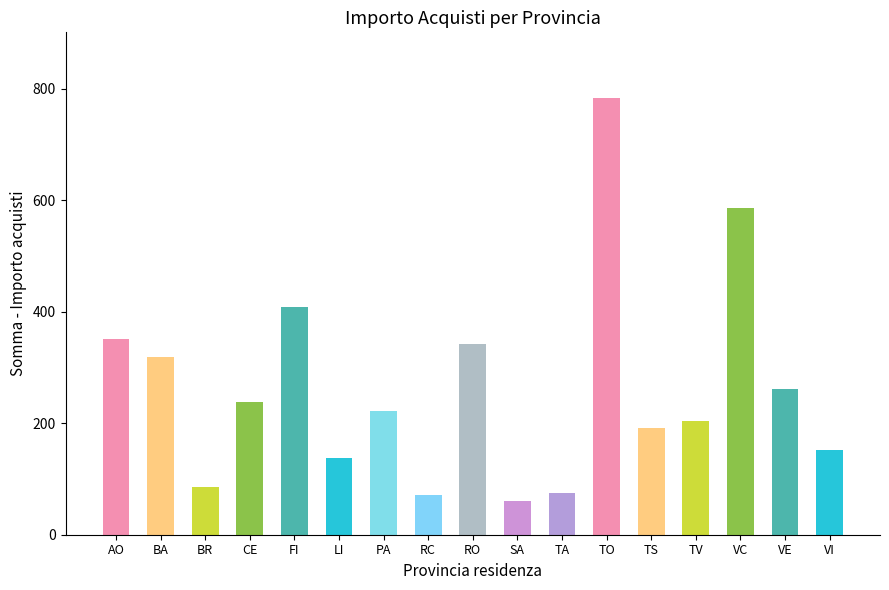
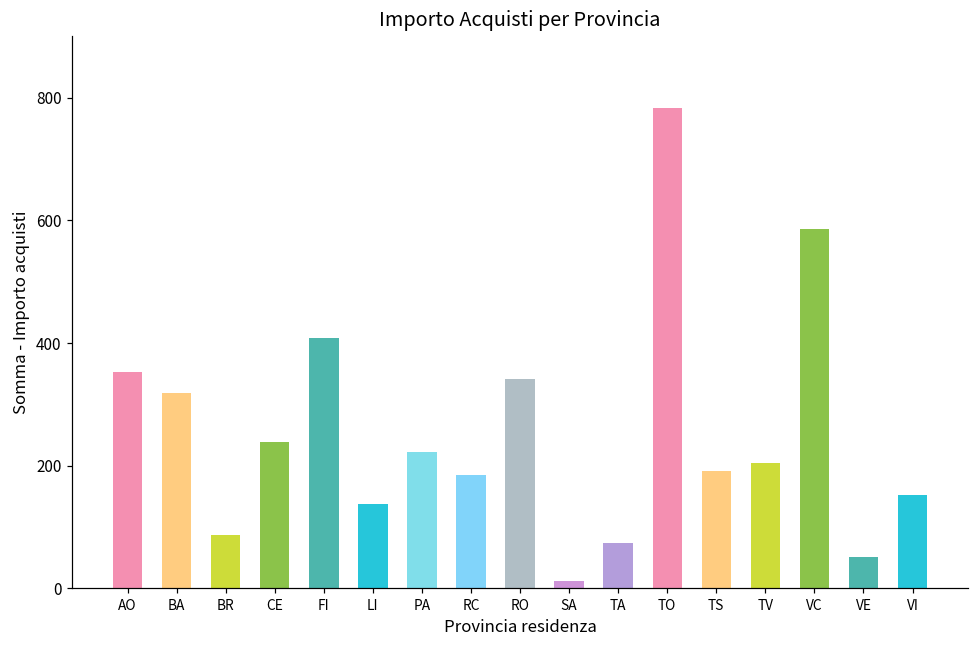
  {
    "AO": 350,
    "BA": 320,
    "BR": 90,
    "CE": 240,
    "FI": 410,
    "LI": 140,
    "PA": 220,
-   "RC": 70,
+   "RC": 190,
    "RO": 340,
-   "SA": 60,
+   "SA": 10,
    "TA": 70,
    "TO": 780,
    "TS": 190,
    "TV": 200,
    "VC": 590,
-   "VE": 260,
+   "VE": 50,
    "VI": 150
  }
